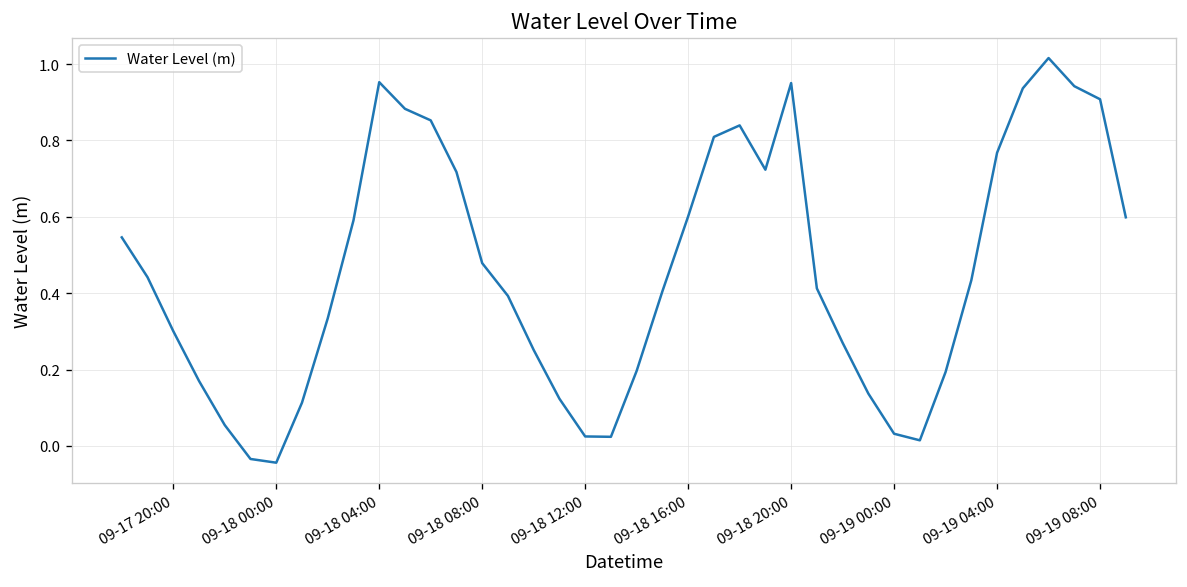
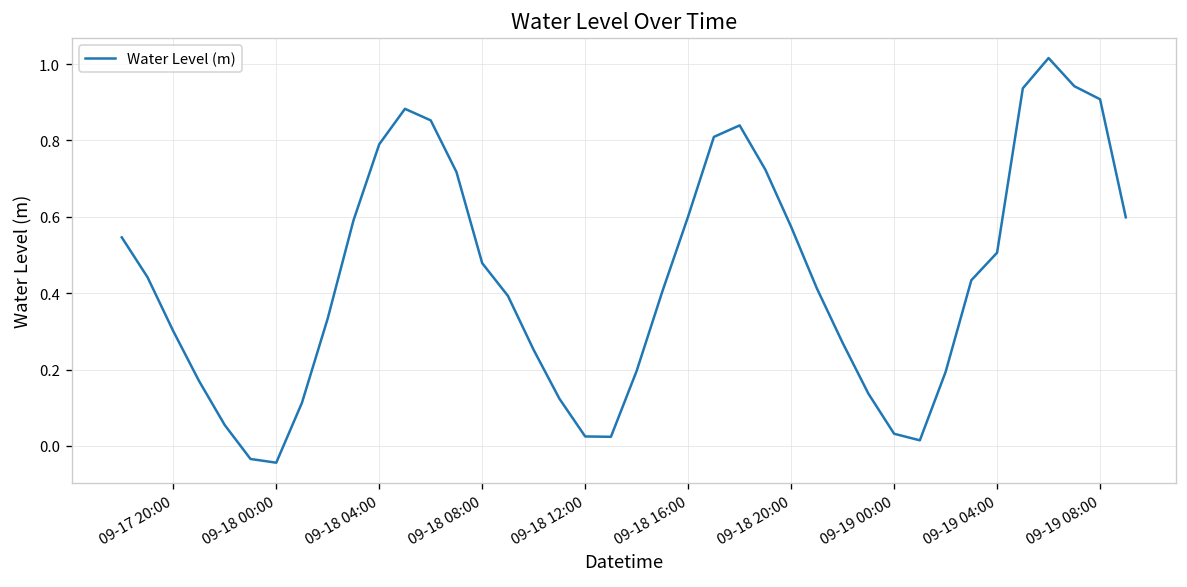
  {
    "09-17 20:00": 0.30,
    "09-18 00:00": -0.04,
-   "09-18 04:00": 0.95,
+   "09-18 04:00": 0.79,
    "09-18 08:00": 0.48,
    "09-18 12:00": 0.02,
    "09-18 16:00": 0.60,
-   "09-18 20:00": 0.95,
+   "09-18 20:00": 0.57,
    "09-19 00:00": 0.03,
-   "09-19 04:00": 0.77,
+   "09-19 04:00": 0.51,
    "09-19 08:00": 0.91
  }
